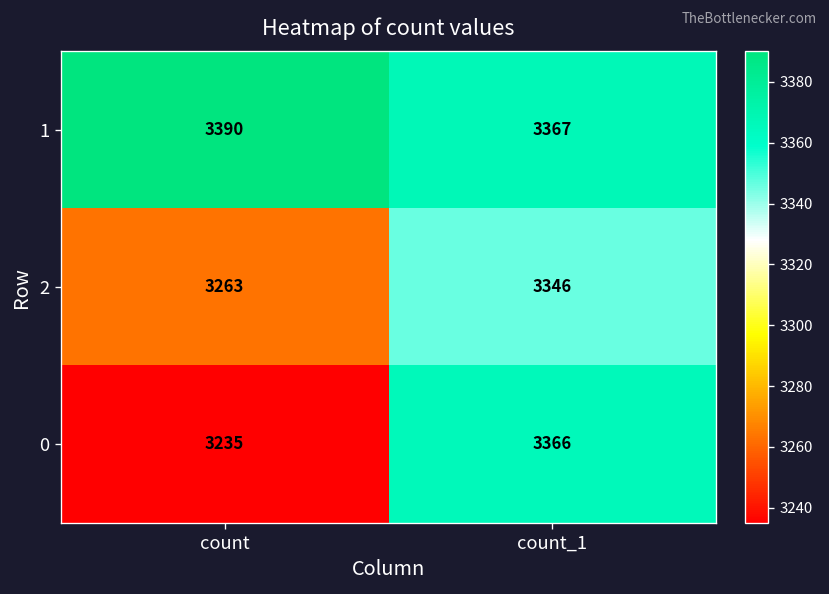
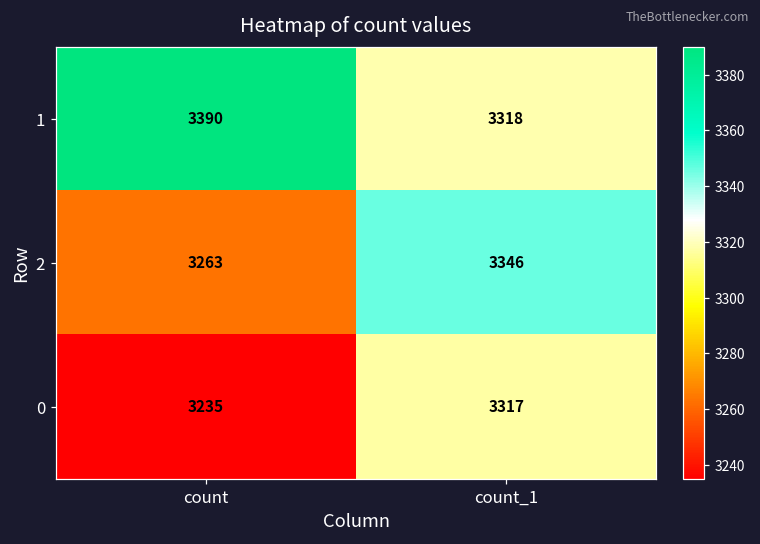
  {
    "1": {
      "count": 3390,
-     "count_1": 3367
+     "count_1": 3318
    },
    "2": {
      "count": 3263,
      "count_1": 3346
    },
    "0": {
      "count": 3235,
-     "count_1": 3366
+     "count_1": 3317
    }
  }
